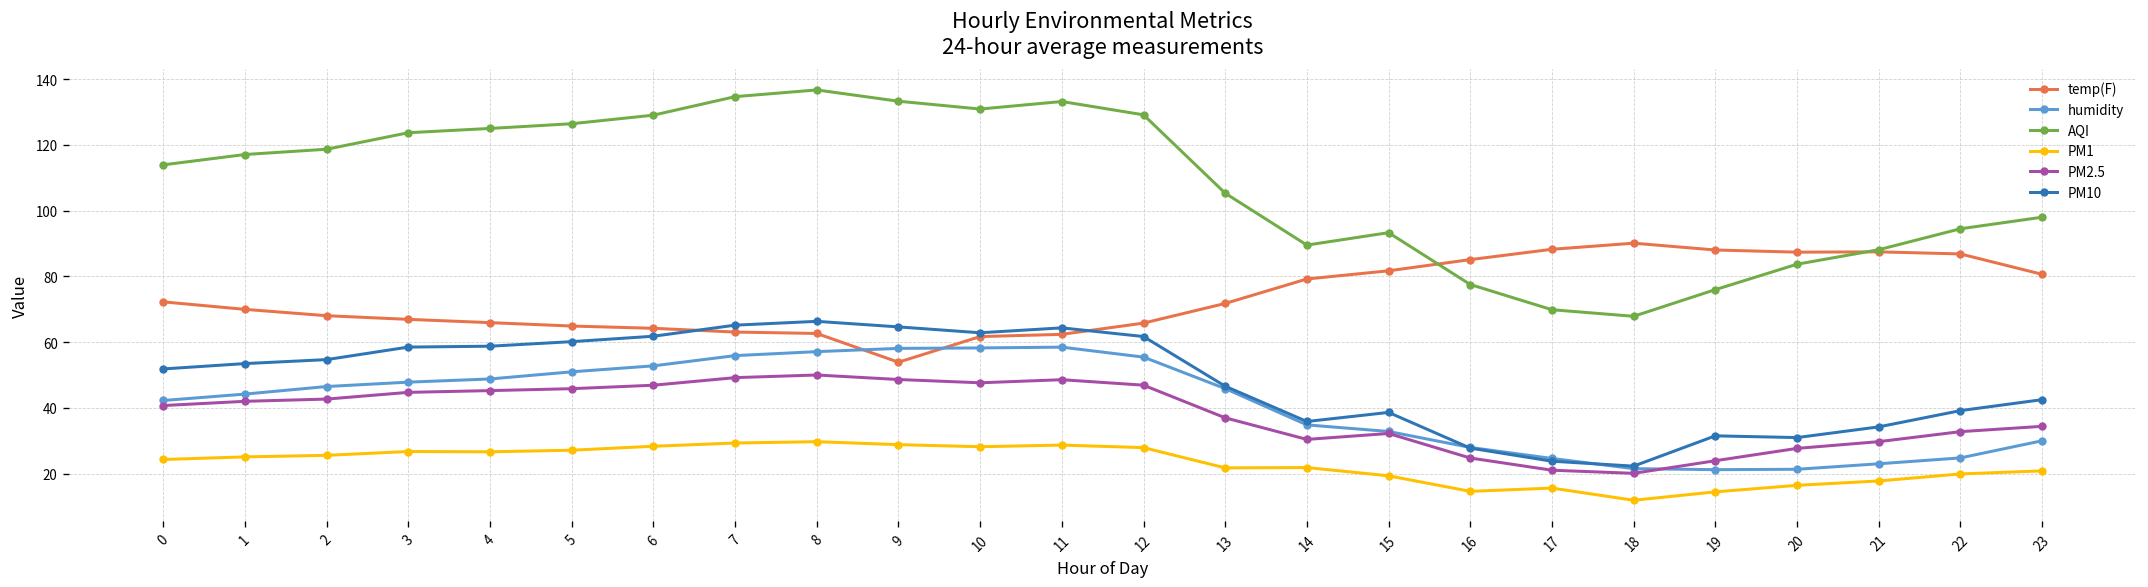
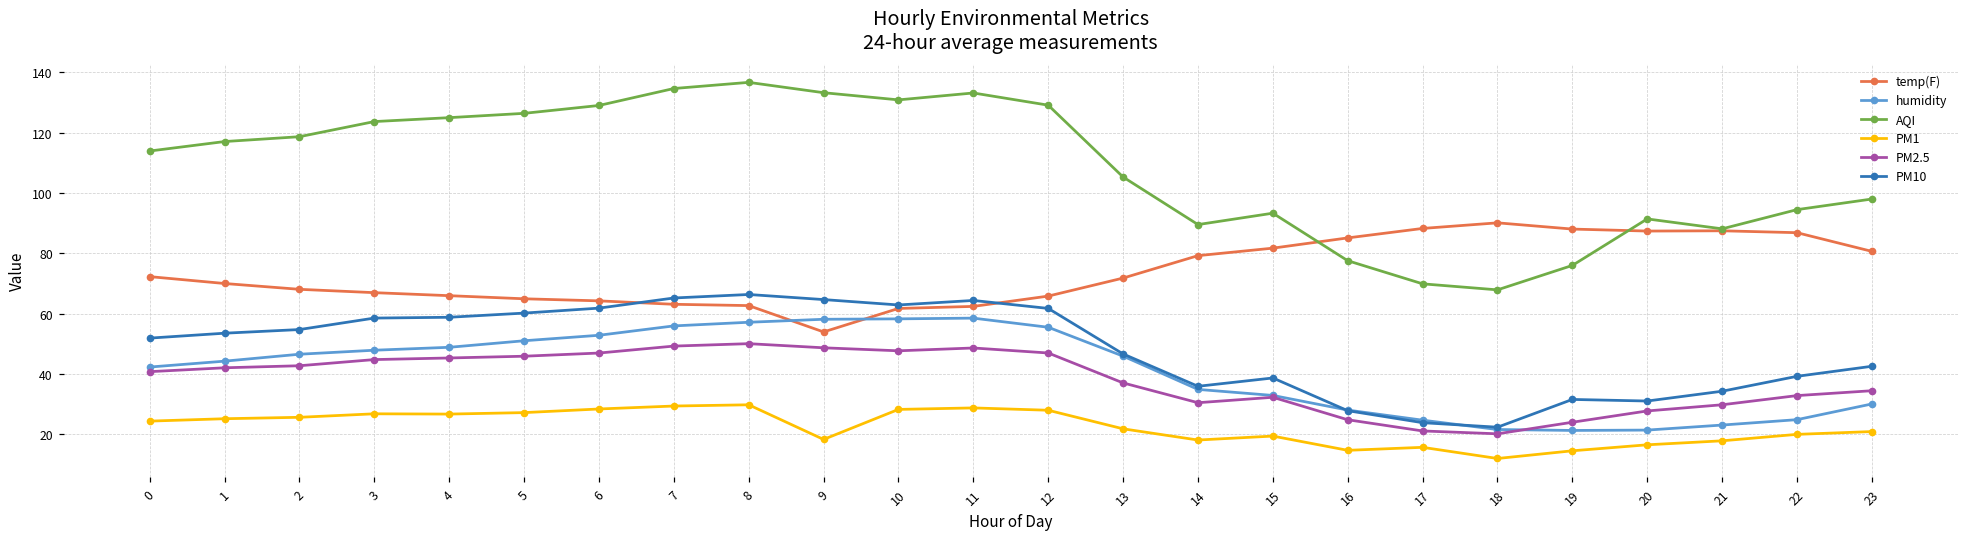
  {
    "temp(F)": {
      "0": 72,
      "1": 70,
      "2": 68,
      "3": 67,
      "4": 66,
      "5": 65,
      "6": 64,
      "7": 63,
      "8": 63,
      "9": 54,
      "10": 62,
      "11": 62,
      "12": 66,
      "13": 72,
      "14": 79,
      "15": 82,
      "16": 85,
      "17": 88,
      "18": 90,
      "19": 88,
      "20": 87,
      "22": 87,
      "23": 81
    },
    "humidity": {
      "0": 42,
      "1": 44,
      "2": 47,
      "3": 48,
      "4": 49,
      "5": 51,
      "6": 53,
      "7": 56,
      "8": 57,
      "9": 58,
      "10": 58,
      "11": 58,
      "12": 55,
      "14": 35,
      "19": 21,
      "20": 21,
      "21": 23,
      "22": 25,
      "23": 30
    },
    "AQI": {
      "0": 114,
      "1": 117,
      "2": 119,
      "3": 124,
      "4": 125,
      "5": 126,
      "6": 129,
      "7": 135,
      "8": 137,
      "9": 133,
      "10": 131,
      "11": 133,
      "12": 129,
      "13": 105,
      "14": 90,
      "15": 93,
      "16": 78,
      "17": 70,
      "18": 68,
      "19": 76,
-     "20": 84,
+     "20": 91,
      "22": 94,
      "23": 98
    },
    "PM1": {
      "0": 24,
      "1": 25,
      "2": 26,
      "3": 27,
      "4": 27,
      "5": 27,
      "6": 28,
      "7": 29,
      "8": 30,
-     "9": 29,
+     "9": 18,
      "10": 28,
      "11": 29,
      "12": 28,
      "13": 22,
-     "14": 22,
+     "14": 18,
      "15": 19,
      "16": 15,
      "17": 16,
      "18": 12,
      "19": 14,
      "20": 16,
      "21": 18,
      "22": 20,
      "23": 21
    },
    "PM2.5": {
      "0": 41,
      "1": 42,
      "2": 43,
      "3": 45,
      "4": 45,
      "5": 46,
      "6": 47,
      "7": 49,
      "8": 50,
      "9": 49,
      "10": 48,
      "11": 49,
      "12": 47,
      "13": 37,
      "14": 30,
      "16": 25,
      "17": 21,
      "18": 20,
      "19": 24,
      "20": 28,
      "21": 30,
      "22": 33,
      "23": 34
    },
    "PM10": {
      "0": 52,
      "1": 53,
      "2": 55,
      "3": 58,
      "4": 59,
      "5": 60,
      "6": 62,
      "7": 65,
      "8": 66,
      "9": 65,
      "10": 63,
      "11": 64,
      "12": 62,
      "14": 36,
      "15": 39,
      "19": 32,
      "20": 31,
      "21": 34,
      "22": 39,
      "23": 43
    }
  }
